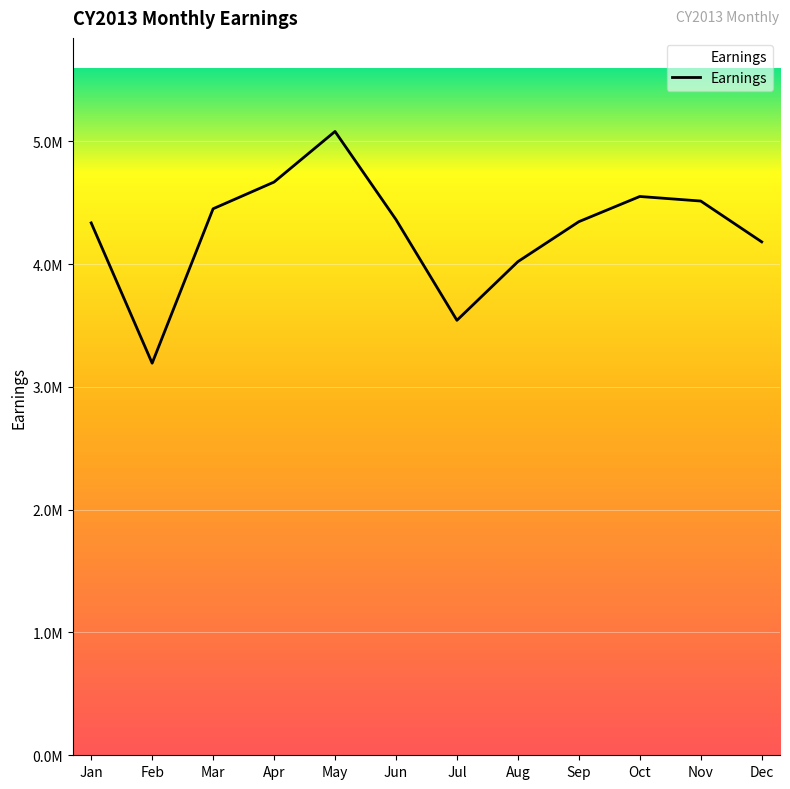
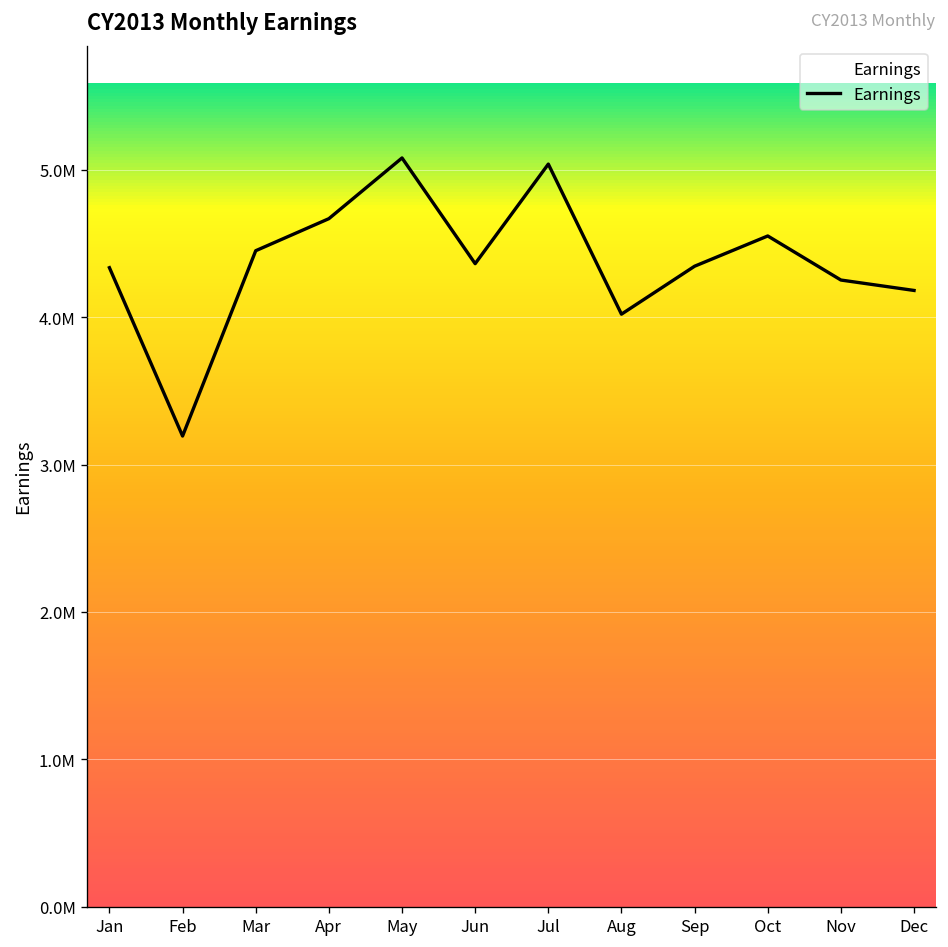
  {
    "Jan": 4340000,
    "Feb": 3190000,
    "Mar": 4450000,
    "Apr": 4670000,
    "May": 5080000,
    "Jun": 4360000,
-   "Jul": 3540000,
+   "Jul": 5040000,
    "Aug": 4020000,
    "Sep": 4350000,
    "Oct": 4550000,
-   "Nov": 4510000,
+   "Nov": 4250000,
    "Dec": 4180000
  }
